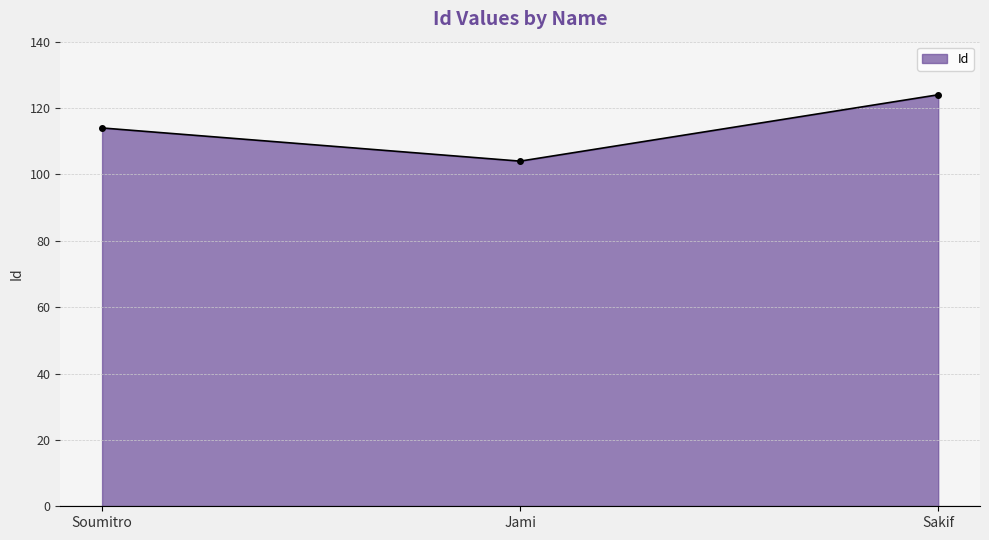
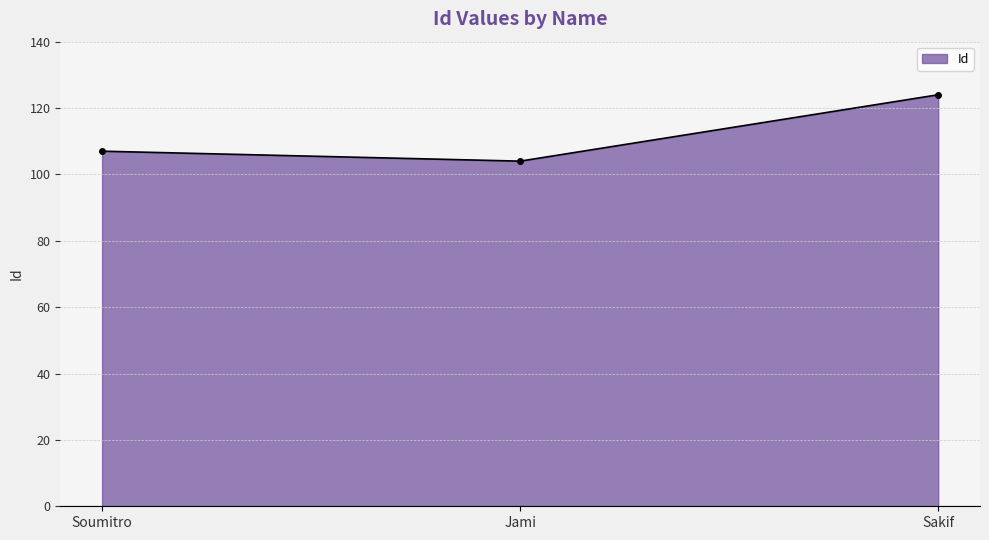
  {
-   "Soumitro": 114,
+   "Soumitro": 107,
    "Jami": 104,
    "Sakif": 124
  }
